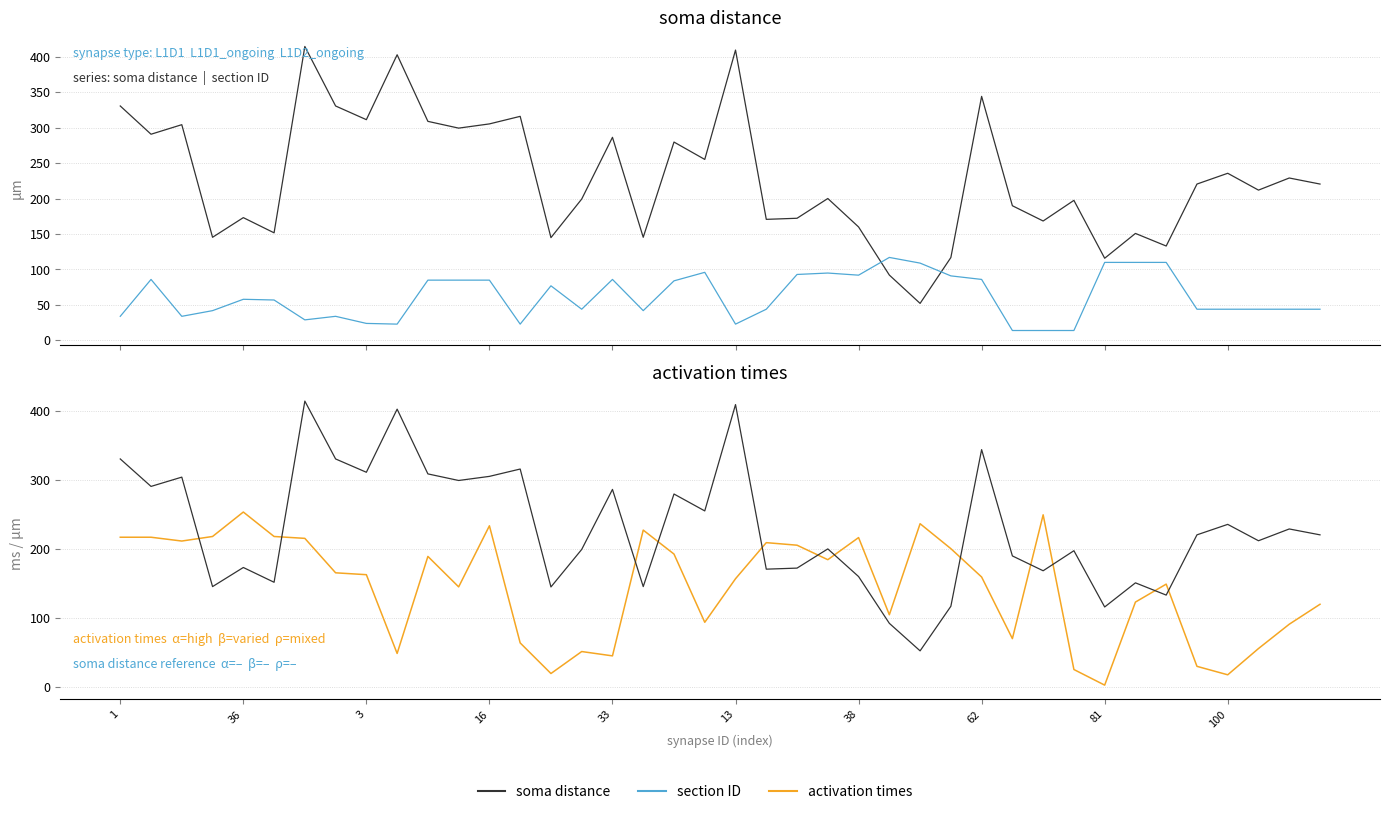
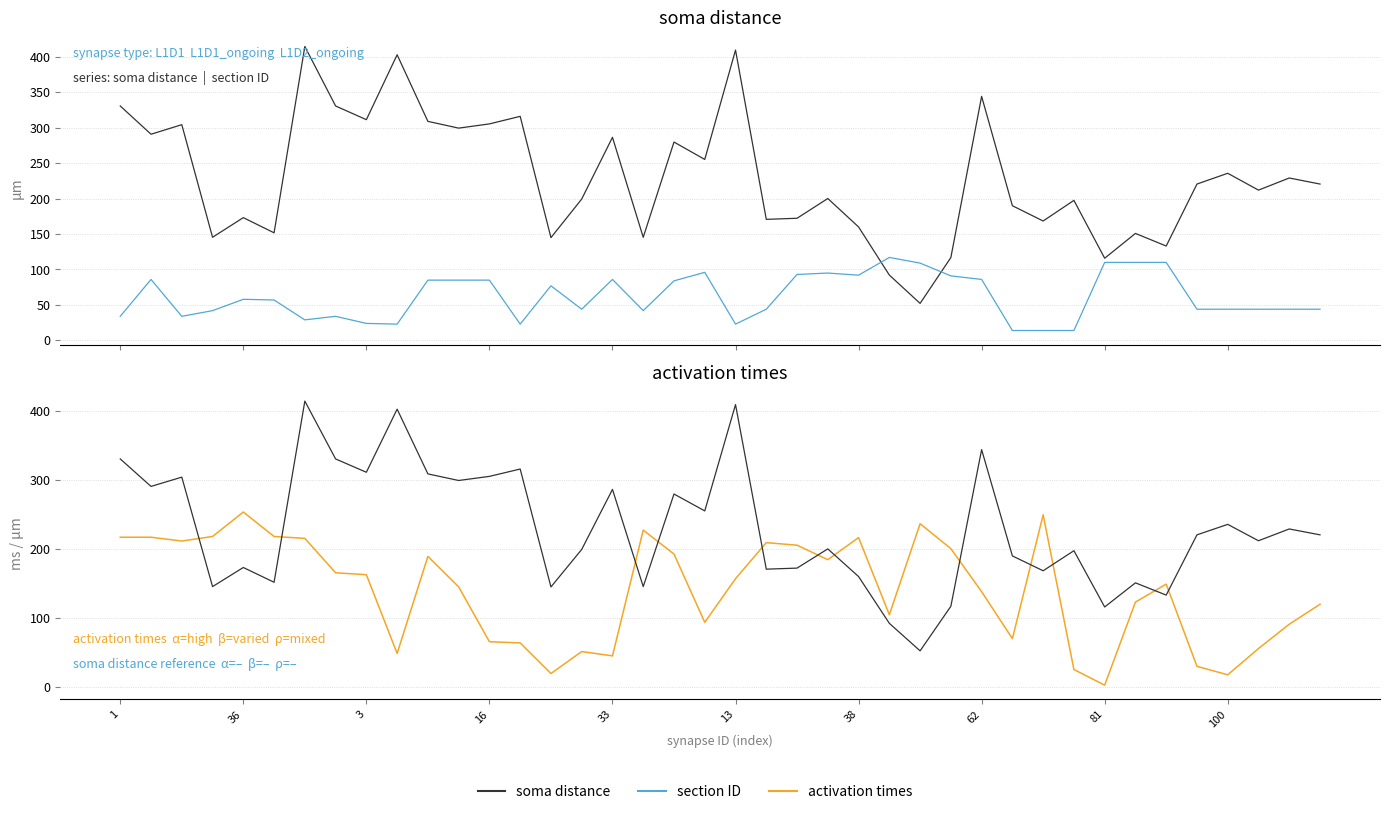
  {
    "activation times": {
      "activation times": {
        "36": 250,
-       "16": 230,
-       "62": 160,
+       "16": 70,
+       "62": 140,
        "81": 0,
        "100": 20
      },
      "soma distance": {
        "36": 170,
        "16": 310,
        "62": 340,
        "81": 120,
        "100": 240
      }
    }
  }
